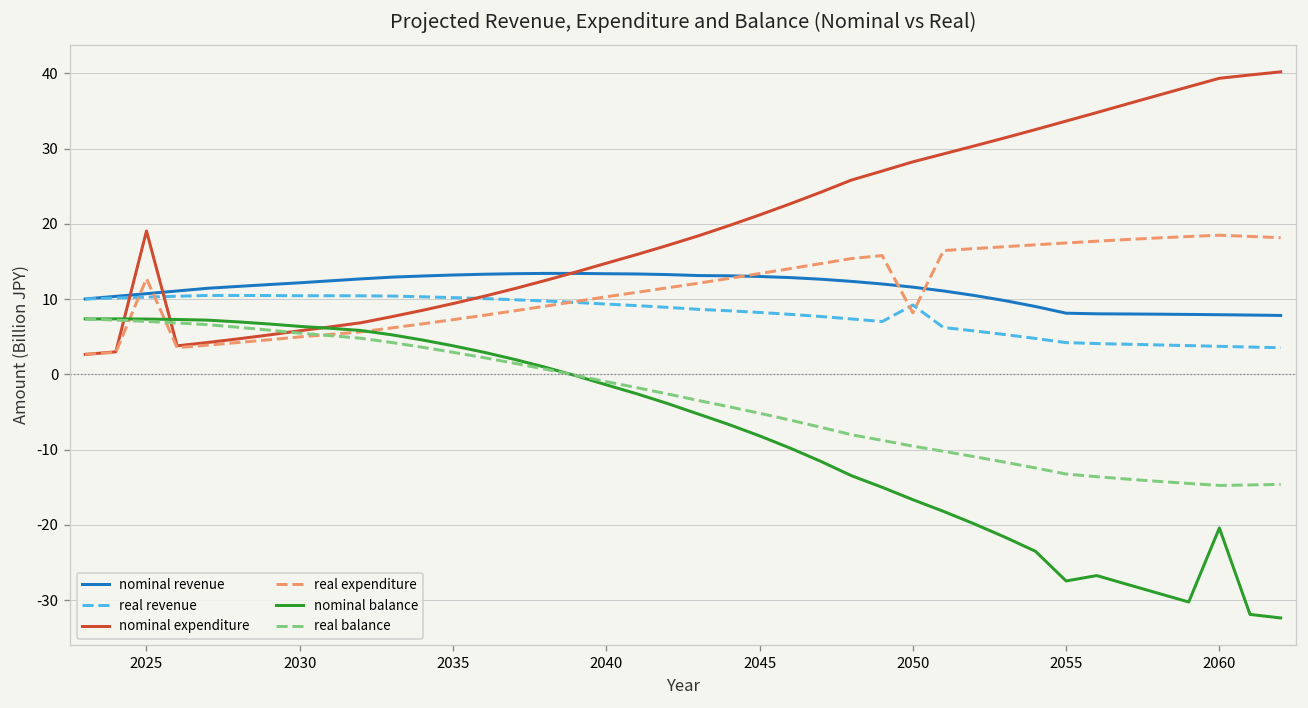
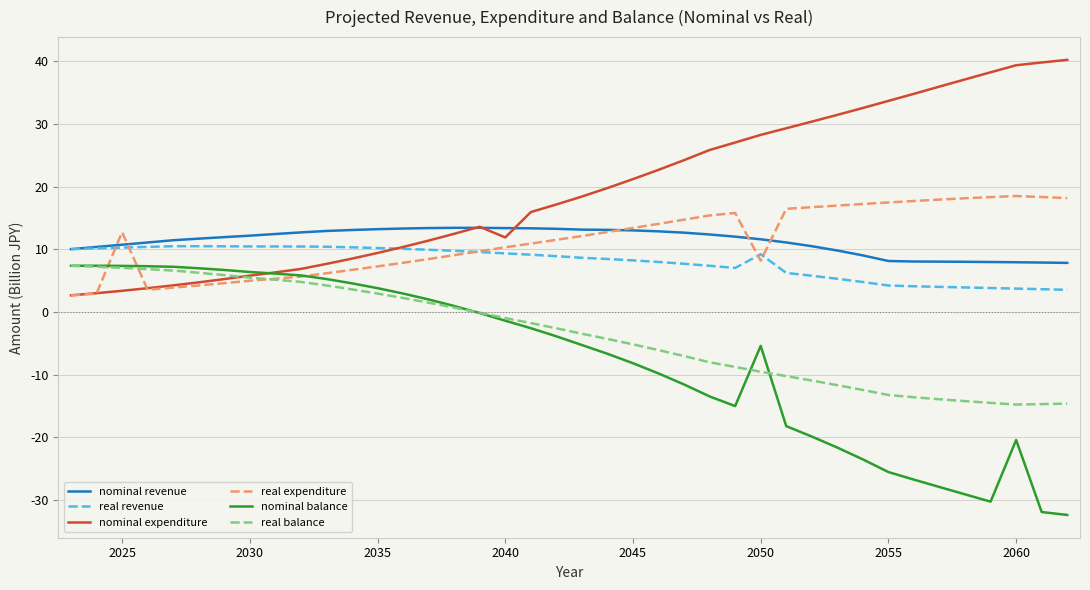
  {
    "nominal revenue": {
      "2025": 11,
      "2030": 12,
      "2035": 13,
      "2040": 13,
      "2050": 12,
      "2055": 8,
      "2060": 8
    },
    "real revenue": {
      "2025": 10,
      "2030": 10,
      "2035": 10,
      "2040": 9,
      "2045": 8,
      "2050": 9,
      "2055": 4,
      "2060": 4
    },
    "nominal expenditure": {
-     "2025": 19,
+     "2025": 3,
      "2035": 9,
-     "2040": 15,
+     "2040": 12,
      "2045": 21,
      "2050": 28,
      "2055": 34,
      "2060": 39
    },
    "real expenditure": {
      "2025": 13,
      "2030": 5,
      "2035": 7,
      "2040": 10,
      "2050": 8,
      "2055": 17,
      "2060": 18
    },
    "nominal balance": {
      "2030": 6,
      "2035": 4,
      "2040": -1,
      "2045": -8,
-     "2050": -17,
-     "2055": -27,
+     "2050": -5,
+     "2055": -26,
      "2060": -20
    },
    "real balance": {
      "2035": 3,
      "2040": -1,
      "2045": -5,
      "2050": -10,
      "2055": -13,
      "2060": -15
    }
  }
